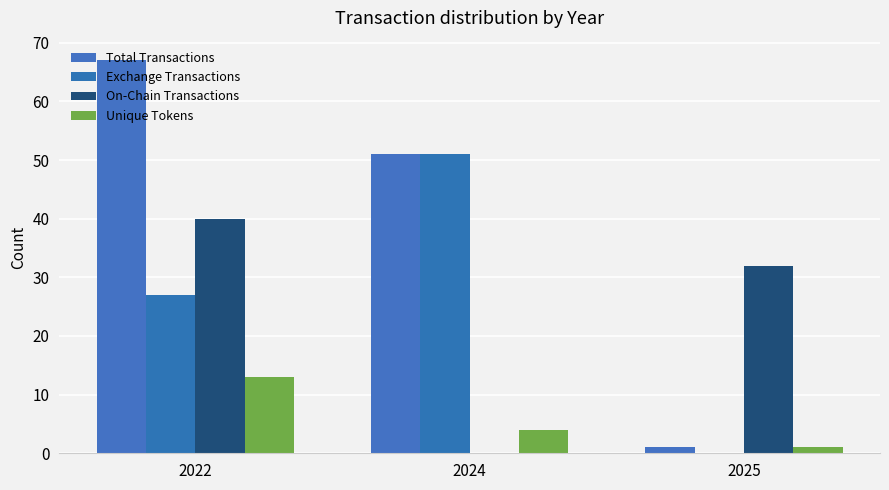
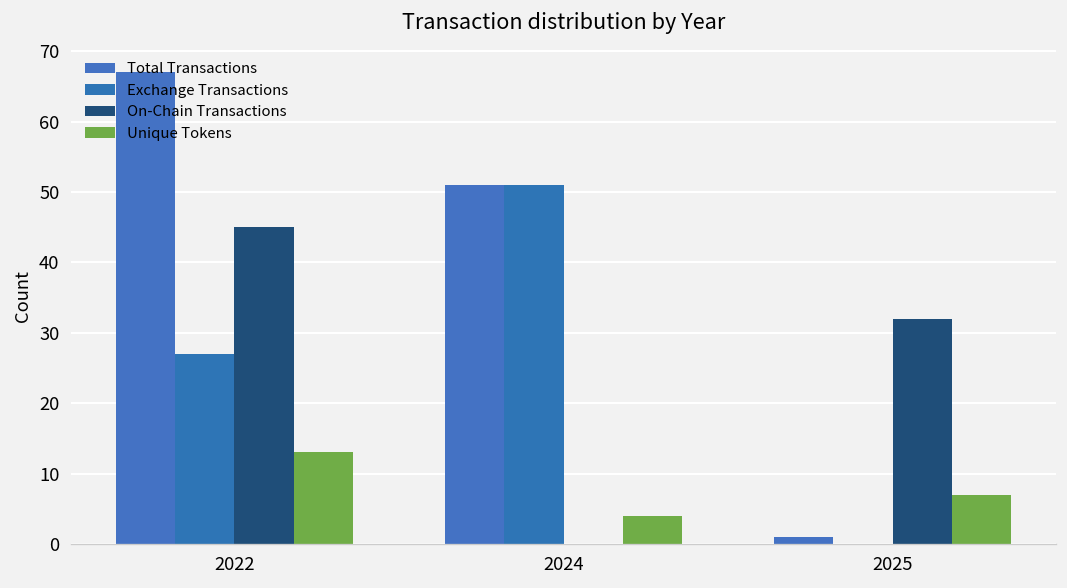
  {
    "On-Chain Transactions": {
-     "2022": 40,
+     "2022": 45,
      "2024": 0,
      "2025": 32
    },
    "Unique Tokens": {
      "2022": 13,
      "2024": 4,
-     "2025": 1
+     "2025": 7
    }
  }
